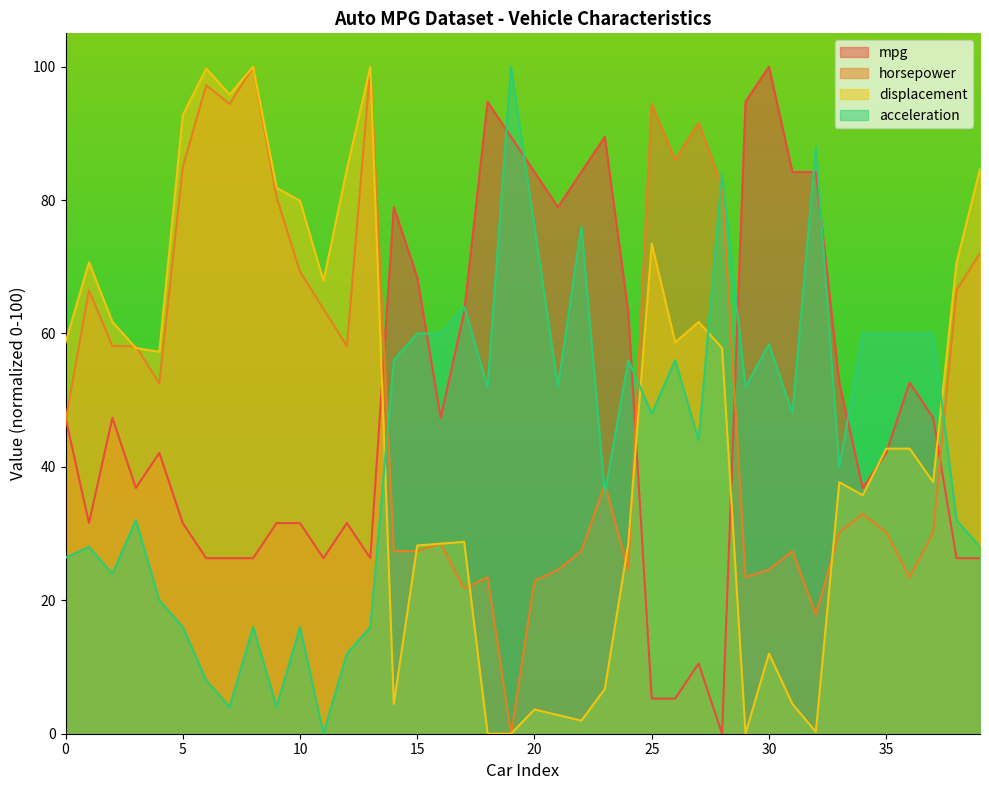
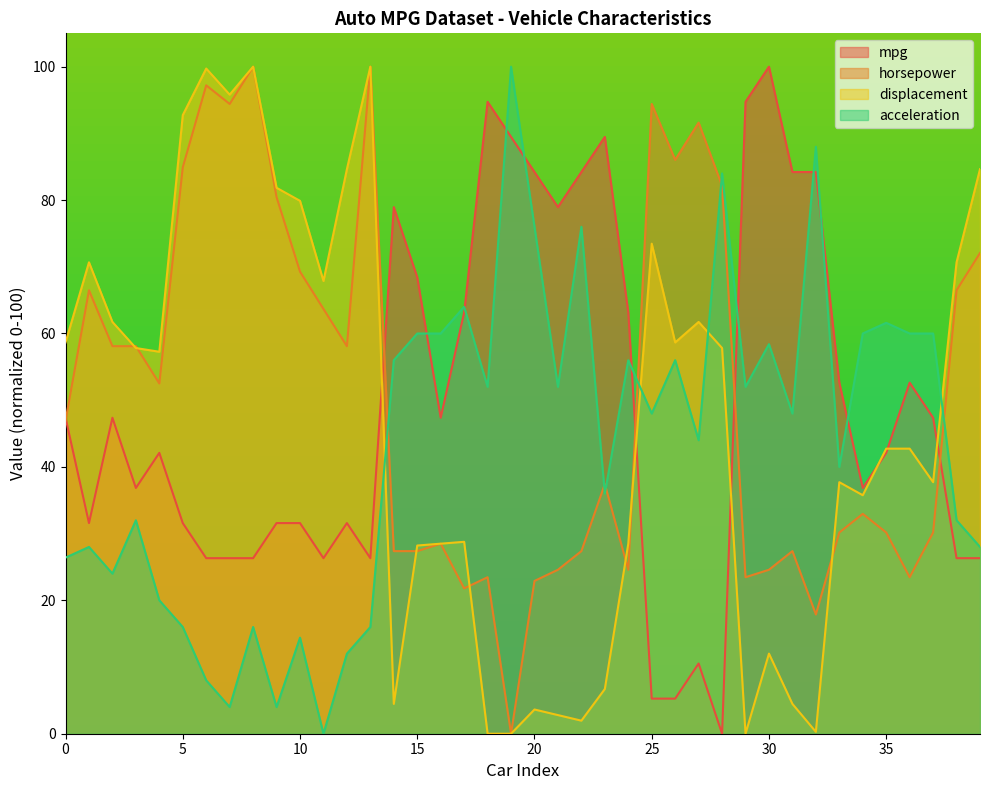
  {
    "acceleration": {
      "0": 26,
      "5": 16,
-     "10": 16,
+     "10": 14,
      "15": 60,
      "20": 76,
      "25": 48,
      "30": 58,
-     "35": 60
+     "35": 62
    }
  }
